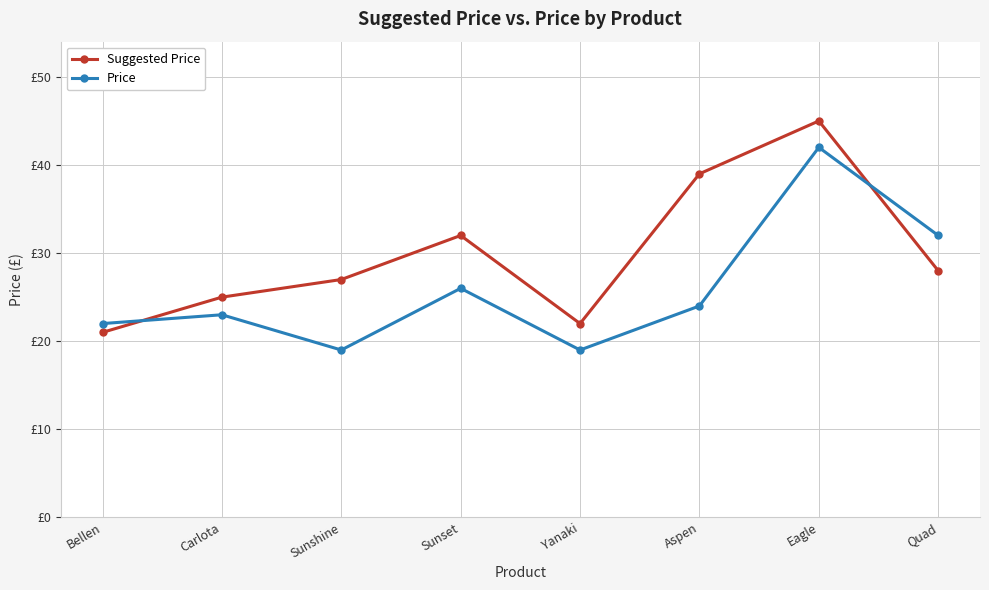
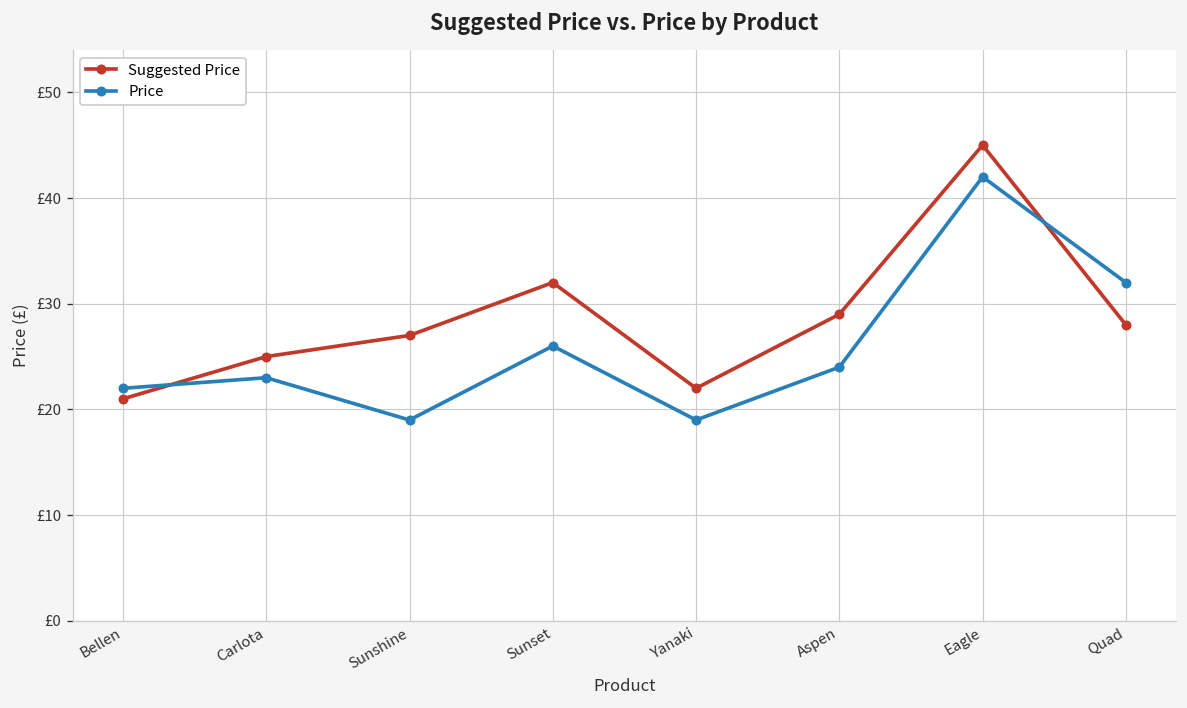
  {
    "Suggested Price": {
      "Bellen": "£21",
      "Carlota": "£25",
      "Sunshine": "£27",
      "Sunset": "£32",
      "Yanaki": "£22",
-     "Aspen": "£39",
+     "Aspen": "£29",
      "Eagle": "£45",
      "Quad": "£28"
    },
    "Price": {
      "Bellen": "£22",
      "Carlota": "£23",
      "Sunshine": "£19",
      "Sunset": "£26",
      "Yanaki": "£19",
      "Aspen": "£24",
      "Eagle": "£42",
      "Quad": "£32"
    }
  }
